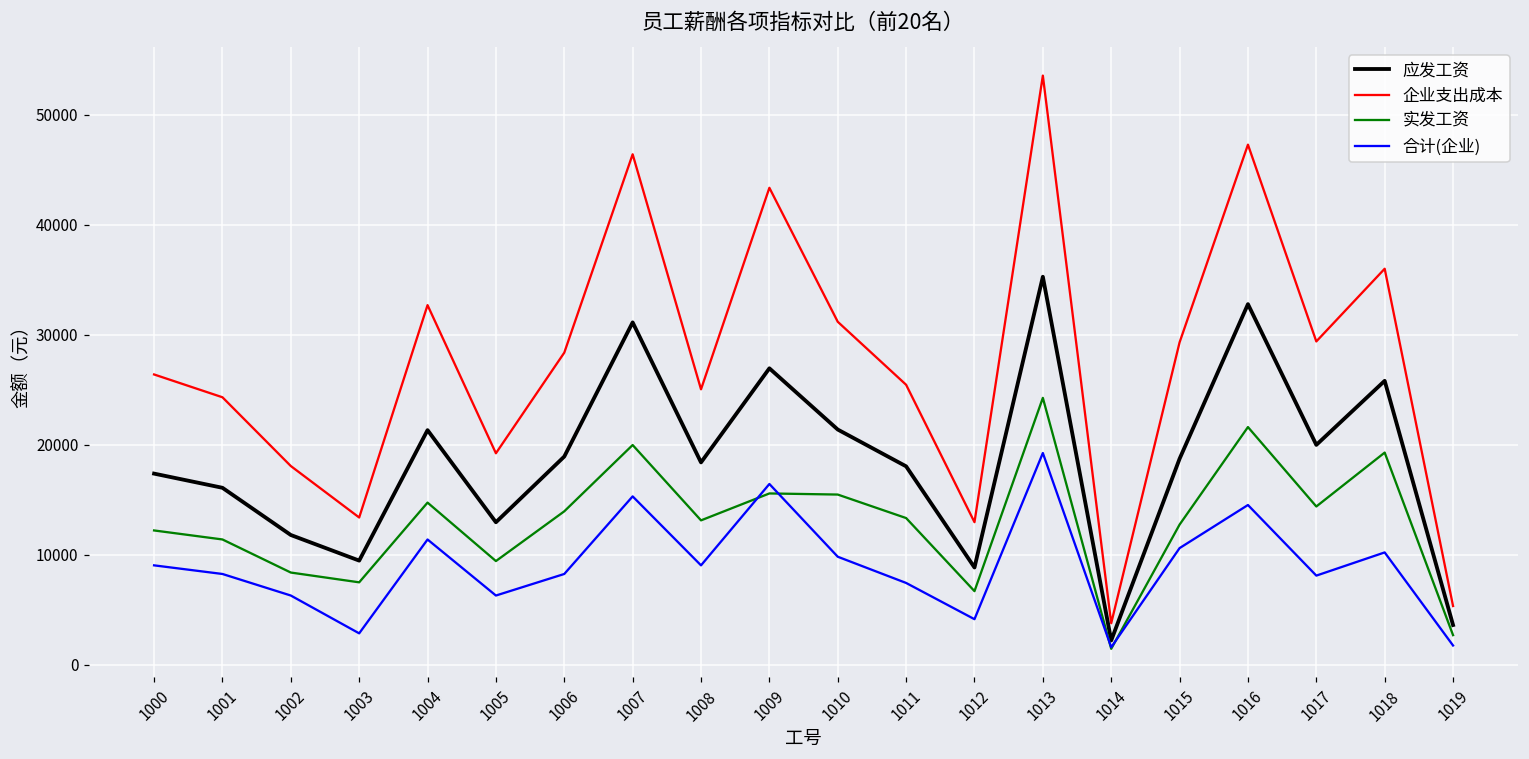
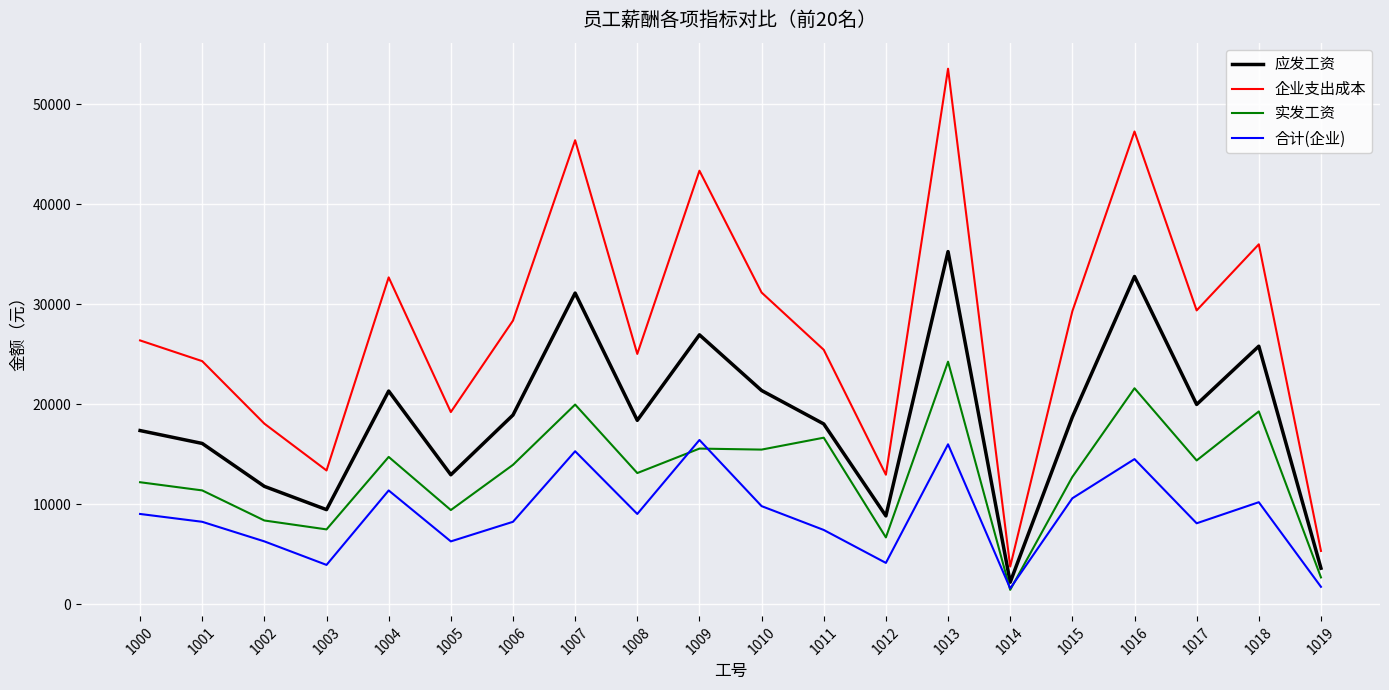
  {
    "应发工资": {
      "1000": 17000,
      "1001": 16000,
      "1002": 12000,
      "1003": 9000,
      "1004": 21000,
      "1005": 13000,
      "1006": 19000,
      "1007": 31000,
      "1008": 18000,
      "1009": 27000,
      "1010": 21000,
      "1011": 18000,
      "1012": 9000,
      "1013": 35000,
      "1014": 2000,
      "1015": 19000,
      "1016": 33000,
      "1017": 20000,
      "1018": 26000,
      "1019": 4000
    },
    "企业支出成本": {
      "1000": 26000,
      "1001": 24000,
      "1002": 18000,
      "1003": 13000,
      "1004": 33000,
      "1005": 19000,
      "1006": 28000,
      "1007": 46000,
      "1008": 25000,
      "1009": 43000,
      "1010": 31000,
      "1011": 25000,
      "1012": 13000,
      "1013": 54000,
      "1014": 4000,
      "1015": 29000,
      "1016": 47000,
      "1017": 29000,
      "1018": 36000,
      "1019": 5000
    },
    "实发工资": {
      "1000": 12000,
      "1001": 11000,
      "1002": 8000,
      "1003": 7000,
      "1004": 15000,
      "1005": 9000,
      "1006": 14000,
      "1007": 20000,
      "1008": 13000,
      "1009": 16000,
      "1010": 15000,
-     "1011": 13000,
+     "1011": 17000,
      "1012": 7000,
      "1013": 24000,
      "1015": 13000,
      "1016": 22000,
      "1017": 14000,
      "1018": 19000,
      "1019": 3000
    },
    "合计(企业)": {
      "1000": 9000,
      "1001": 8000,
      "1002": 6000,
-     "1003": 3000,
+     "1003": 4000,
      "1004": 11000,
      "1005": 6000,
      "1006": 8000,
      "1007": 15000,
      "1008": 9000,
      "1009": 16000,
      "1010": 10000,
      "1011": 7000,
      "1012": 4000,
-     "1013": 19000,
+     "1013": 16000,
      "1015": 11000,
      "1016": 15000,
      "1017": 8000,
      "1018": 10000,
      "1019": 2000
    }
  }
